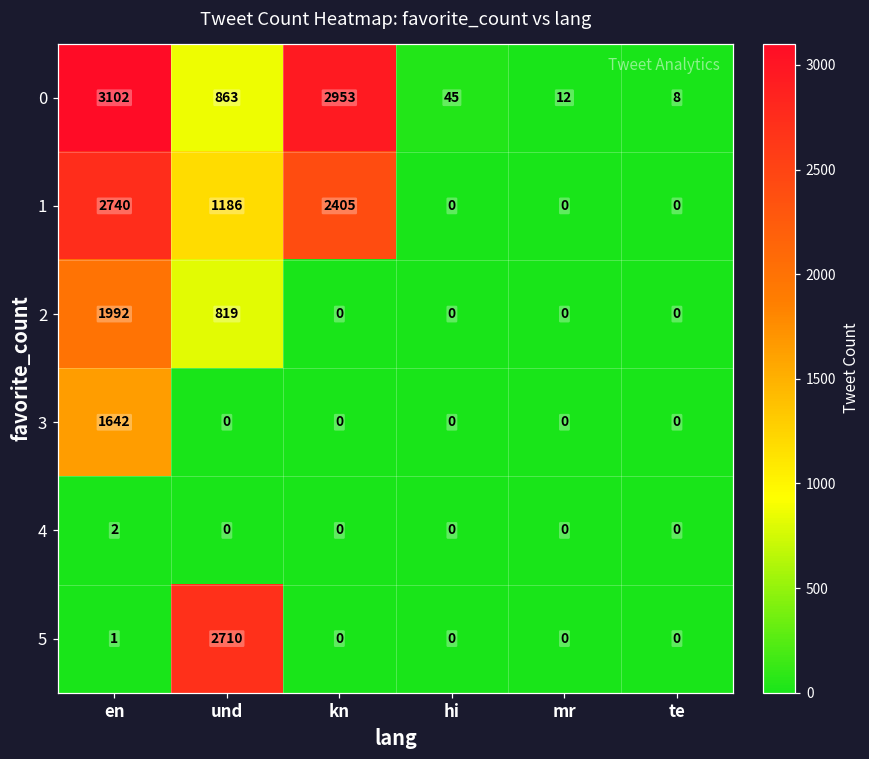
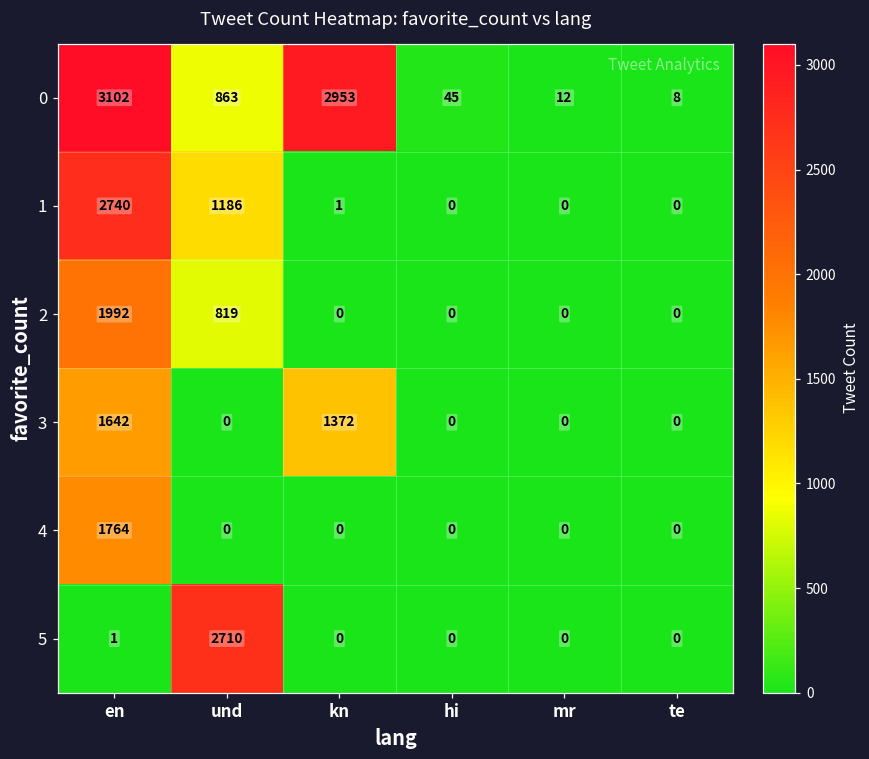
  {
    "1": {
-     "kn": 2405
+     "kn": 1
    },
    "3": {
-     "kn": 0
+     "kn": 1372
    },
    "4": {
-     "en": 2
+     "en": 1764
    }
  }
